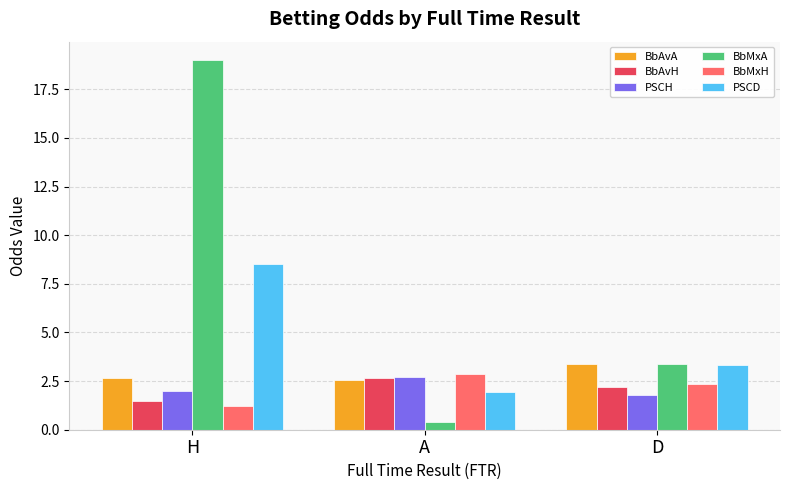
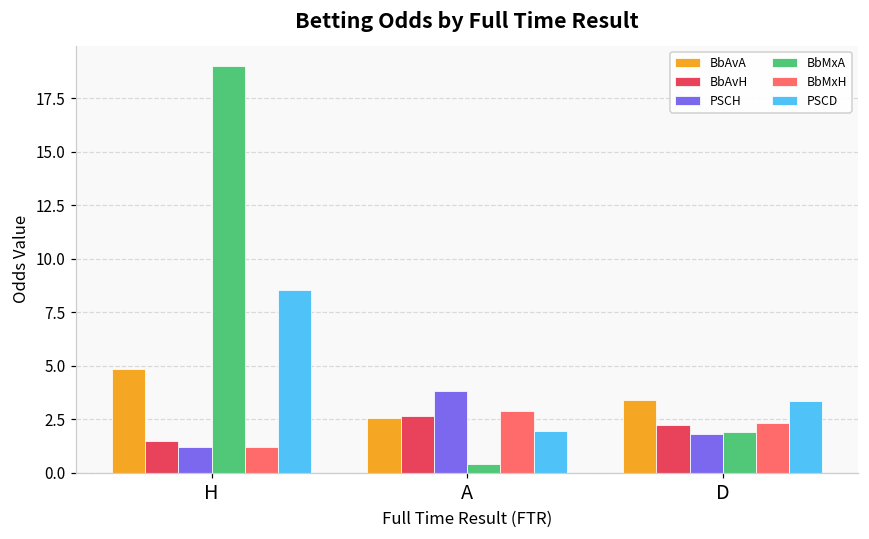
  {
    "BbAvA": {
-     "H": 2.7,
+     "H": 4.8,
      "A": 2.6,
      "D": 3.4
    },
    "PSCH": {
-     "H": 2.0,
-     "A": 2.7,
+     "H": 1.2,
+     "A": 3.8,
      "D": 1.8
    },
    "BbMxA": {
      "H": 19.0,
      "A": 0.4,
-     "D": 3.4
+     "D": 1.9
    },
    "PSCD": {
      "H": 8.5,
      "A": 2.0,
      "D": 3.3
    }
  }
